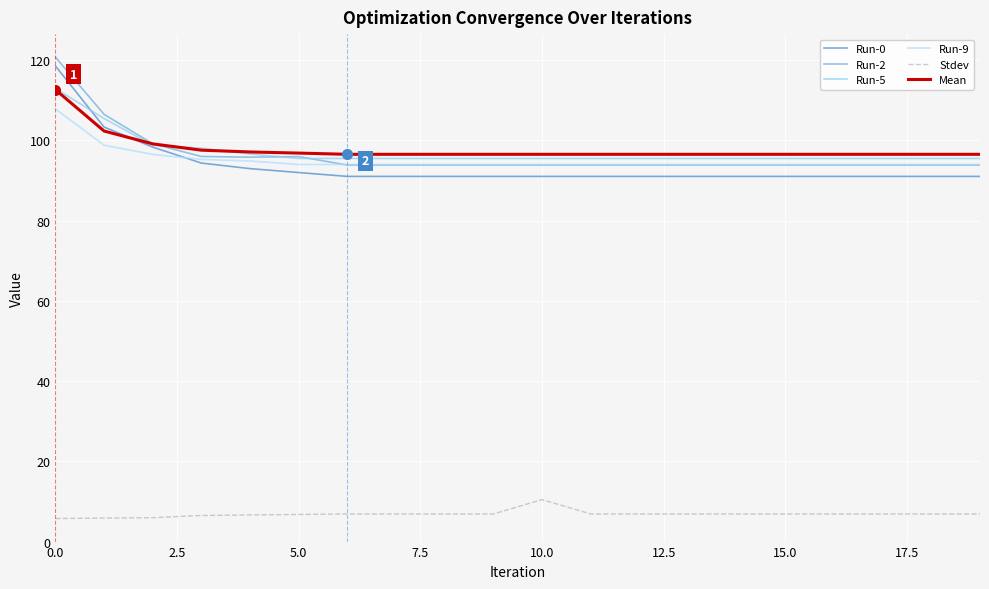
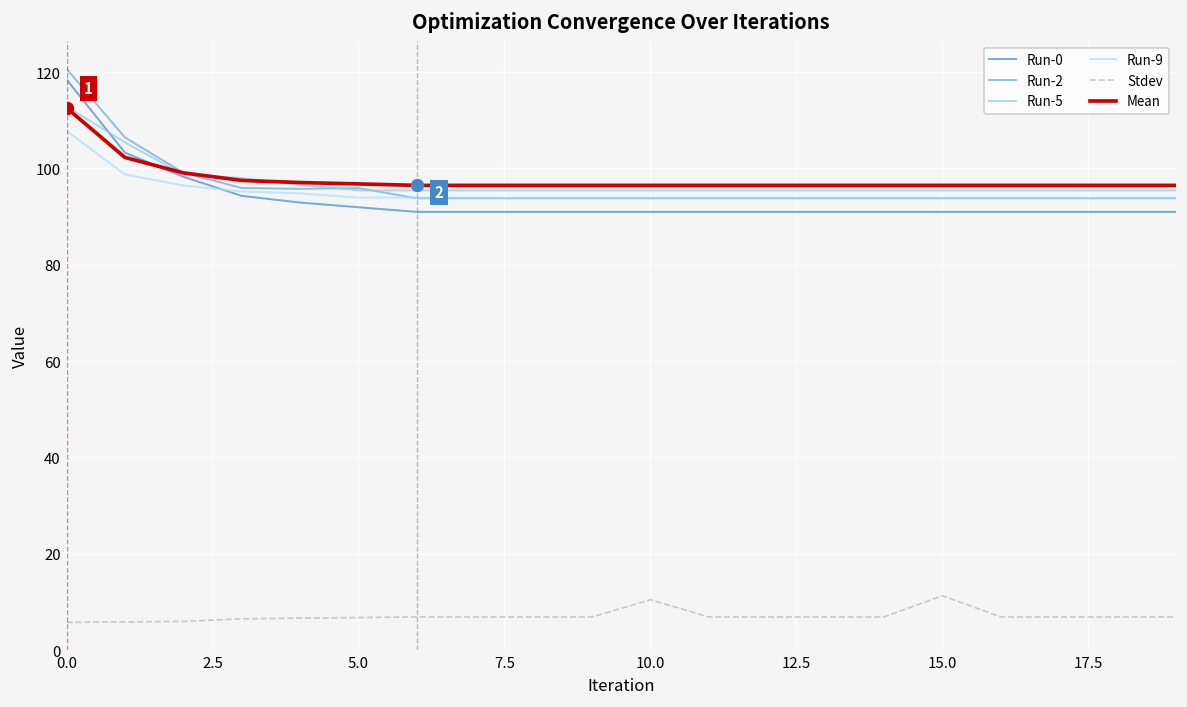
  {
    "Stdev": {
      "0.0": 6,
      "5.0": 7,
      "10.0": 10,
-     "15.0": 7
+     "15.0": 11
    }
  }
